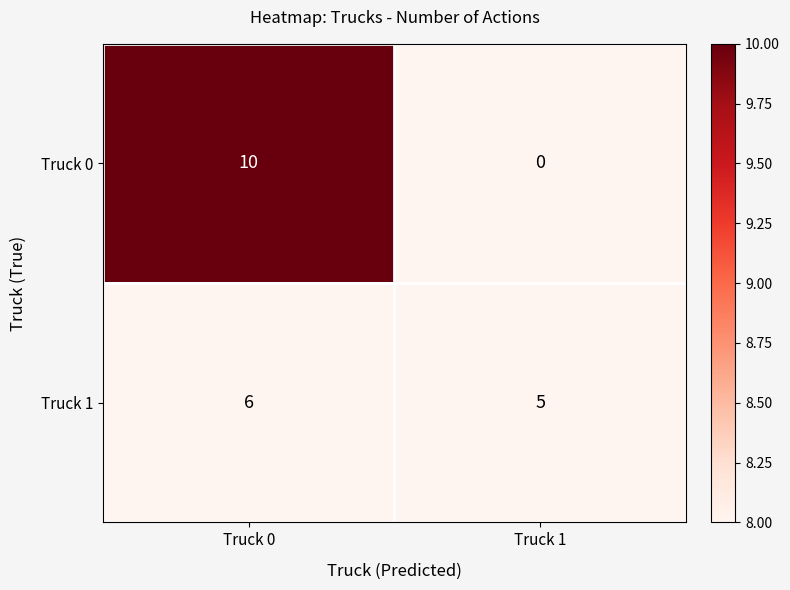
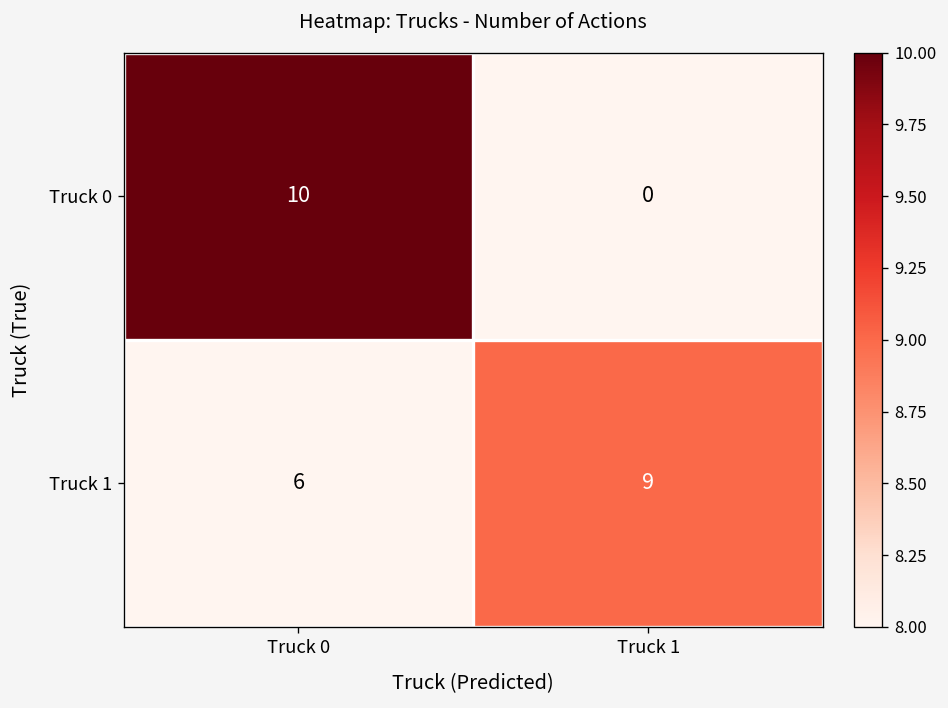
  {
    "Truck 0": {
      "Truck 0": 10,
      "Truck 1": 0
    },
    "Truck 1": {
      "Truck 0": 6,
-     "Truck 1": 5
+     "Truck 1": 9
    }
  }
